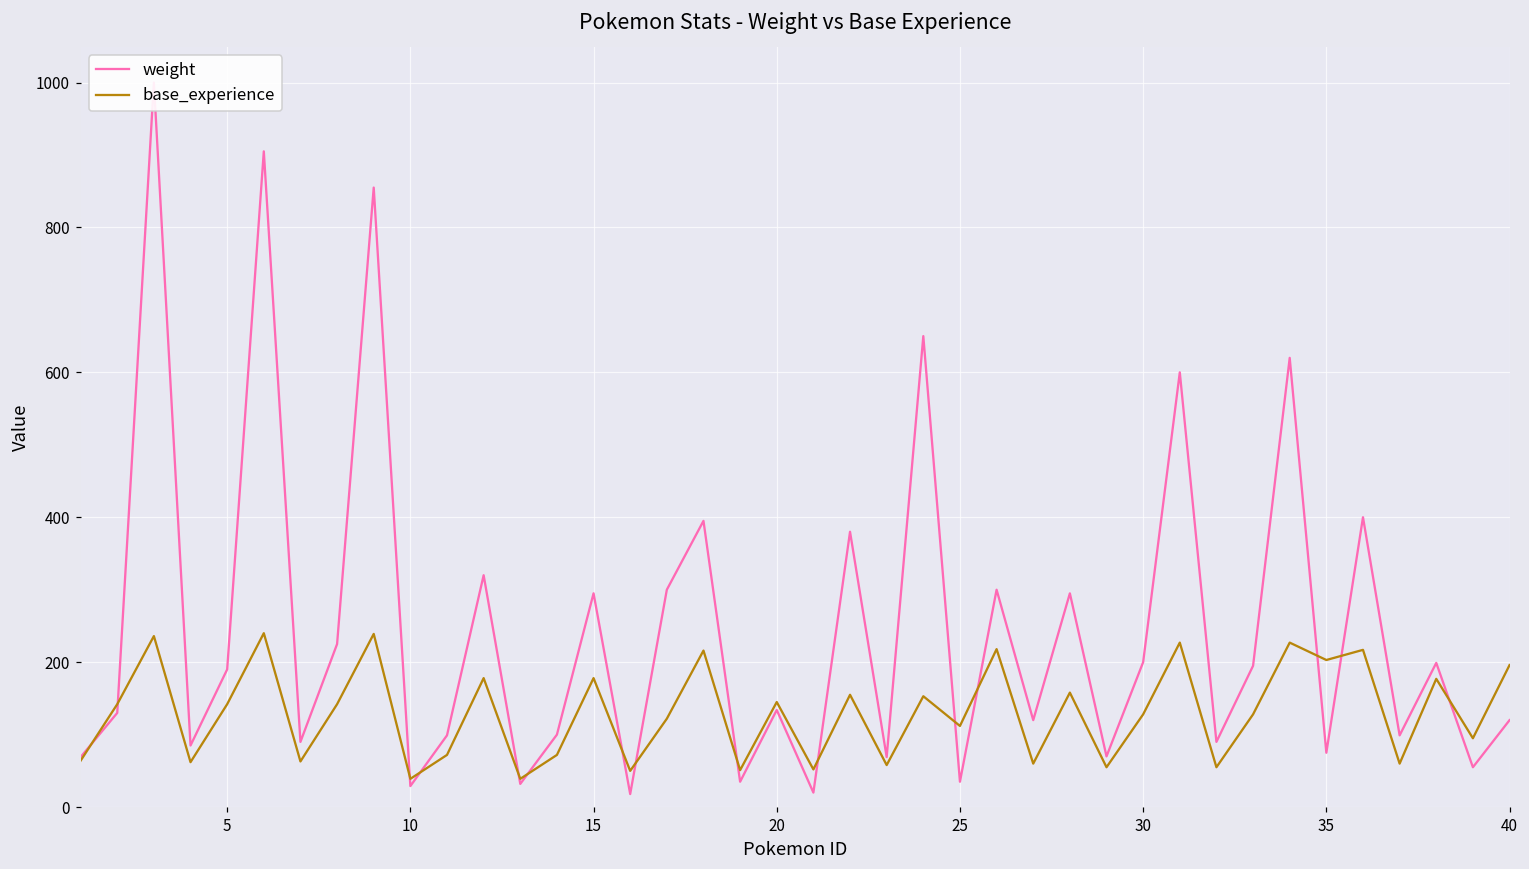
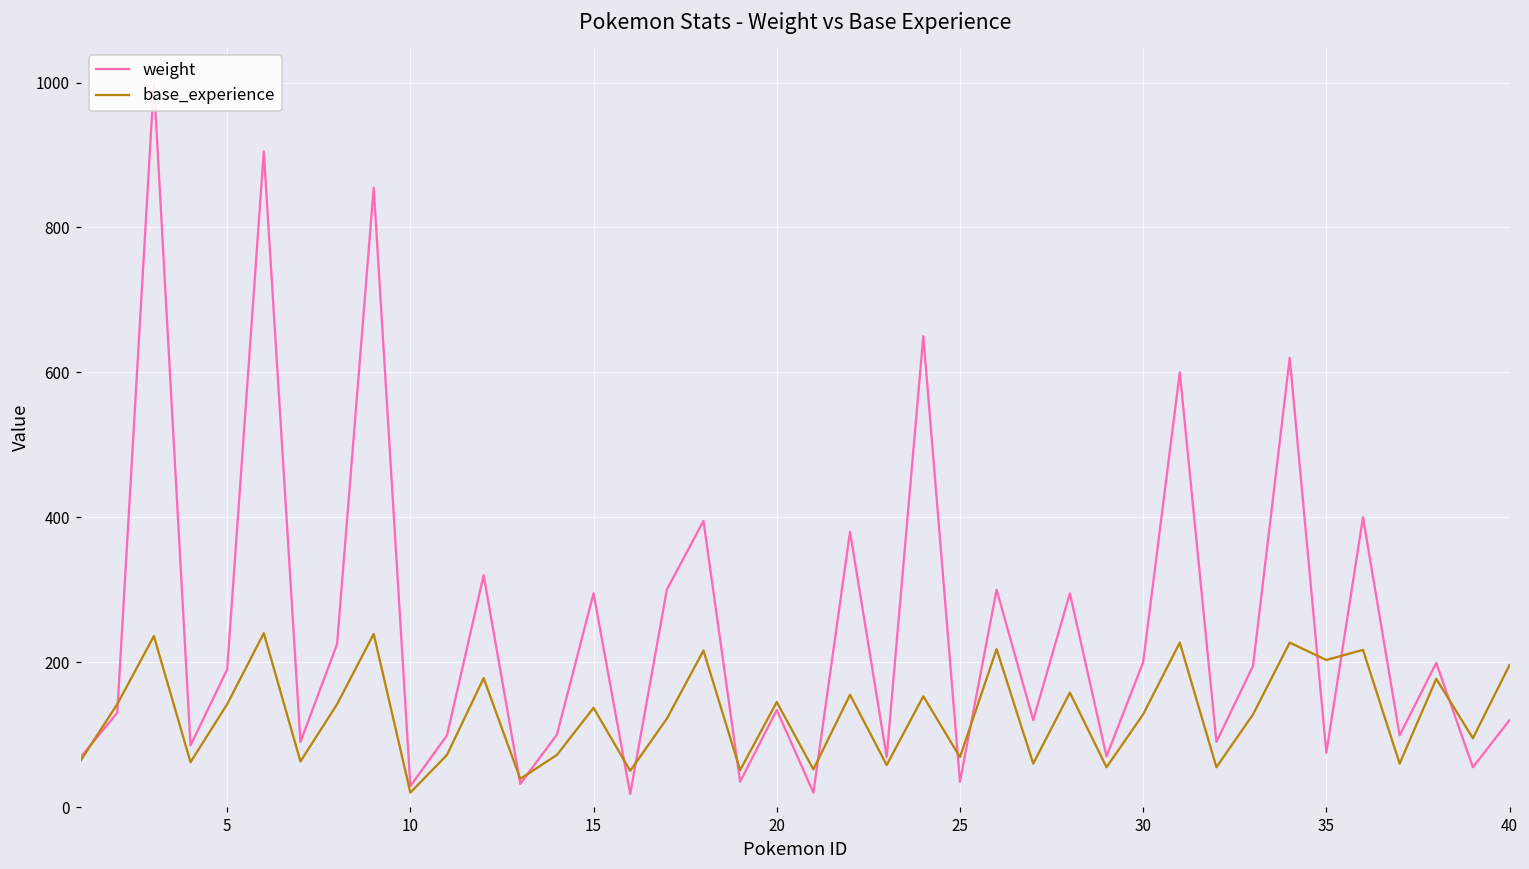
  {
    "weight": {
      "5": 190,
      "10": 30,
      "15": 300,
      "20": 130,
      "25": 40,
      "30": 200,
      "35": 80,
      "40": 120
    },
    "base_experience": {
      "5": 140,
-     "10": 40,
-     "15": 180,
+     "10": 20,
+     "15": 140,
      "20": 150,
-     "25": 110,
+     "25": 70,
      "30": 130,
      "35": 200,
      "40": 200
    }
  }
